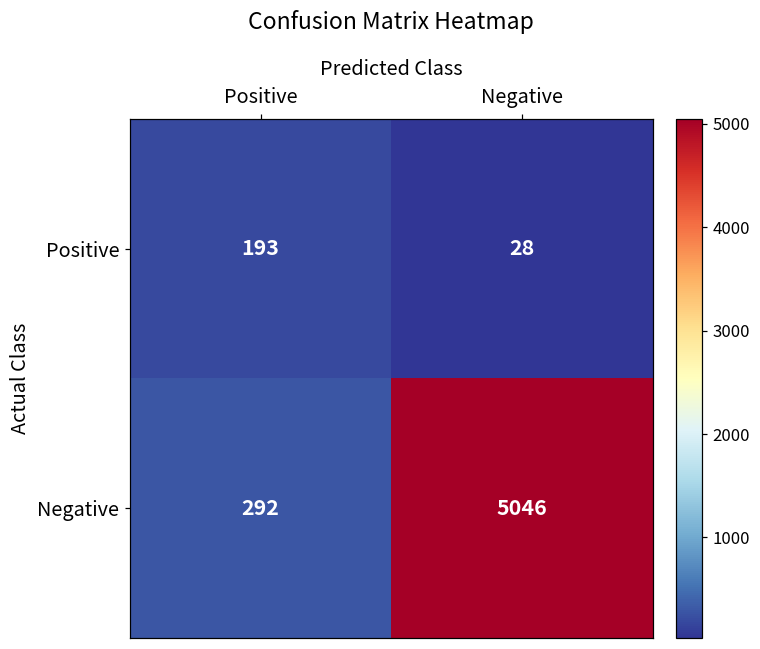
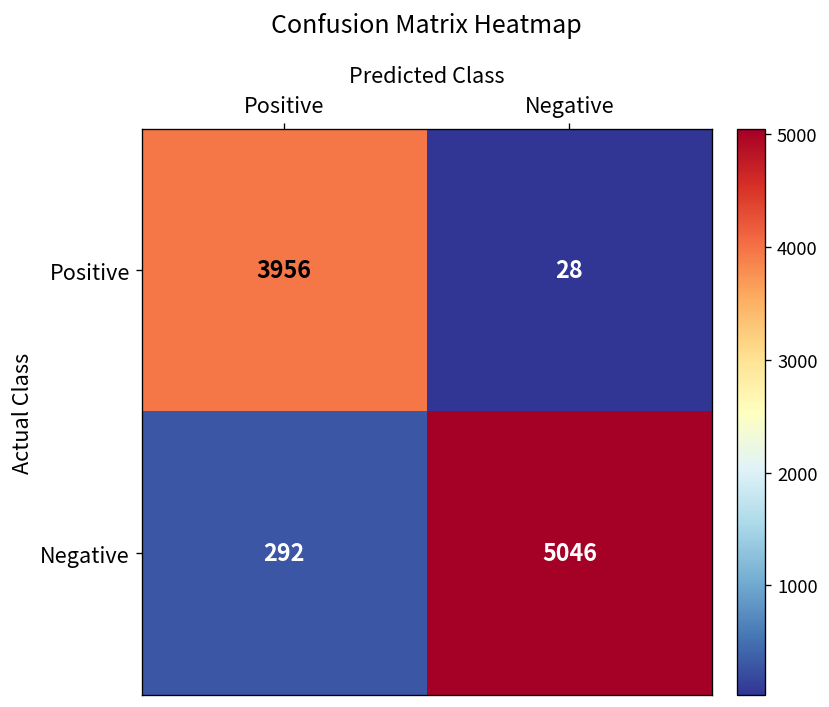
  {
    "Positive": {
-     "Positive": 193,
+     "Positive": 3956,
      "Negative": 28
    },
    "Negative": {
      "Positive": 292,
      "Negative": 5046
    }
  }
